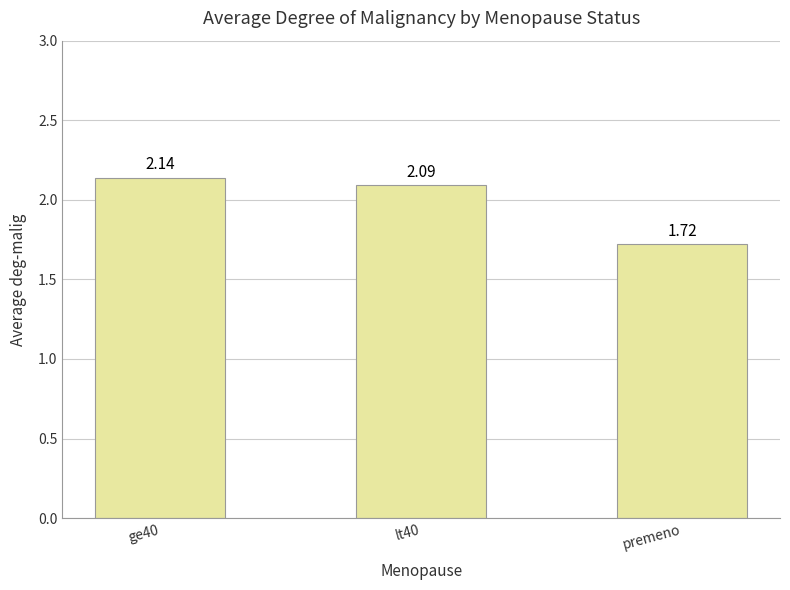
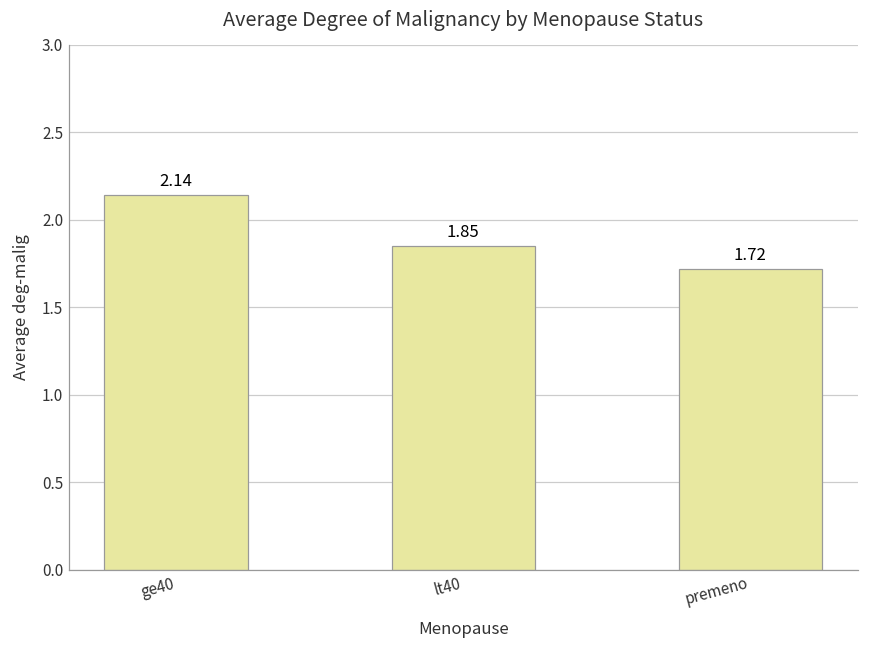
  {
    "ge40": 2.14,
-   "lt40": 2.09,
+   "lt40": 1.85,
    "premeno": 1.72
  }
